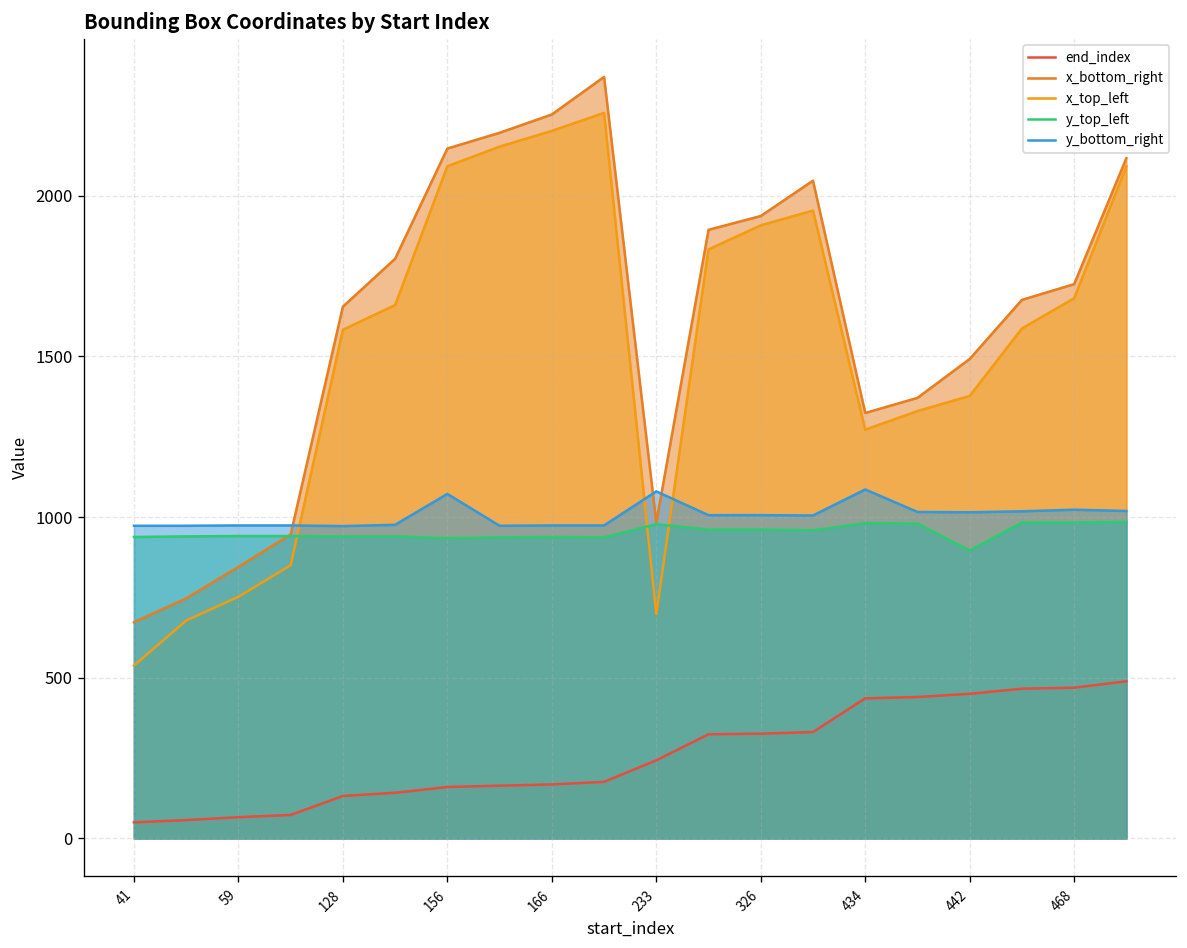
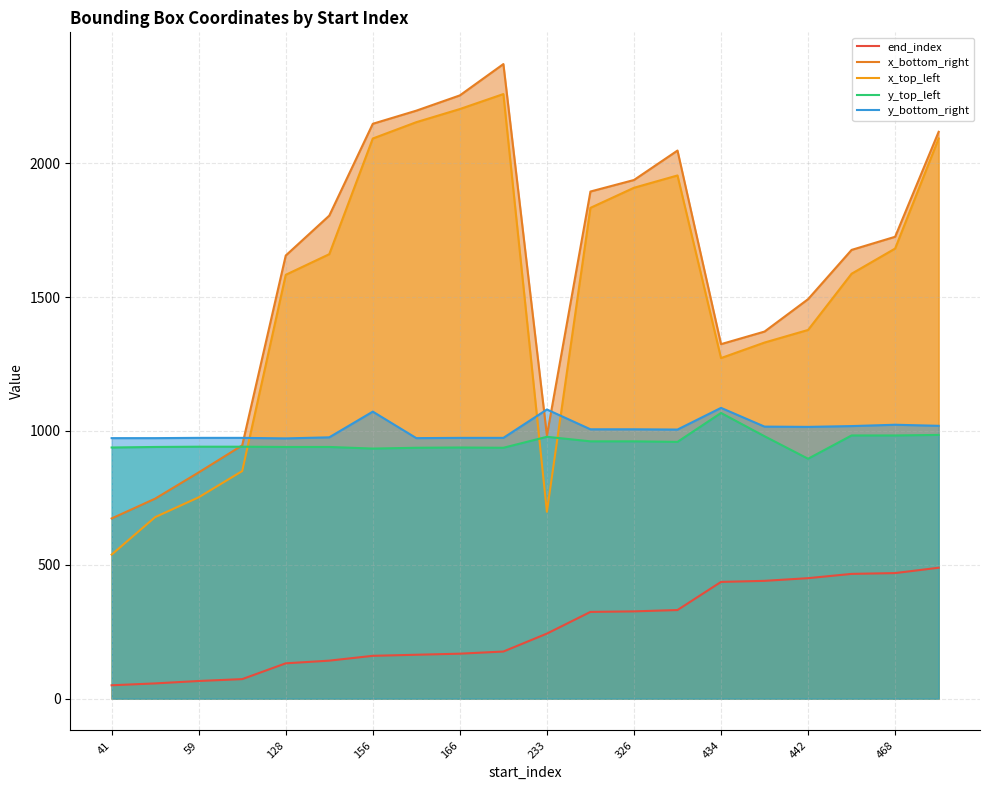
  {
    "y_top_left": {
      "41": 940,
      "59": 940,
      "128": 940,
      "156": 930,
      "166": 940,
      "326": 960,
-     "434": 980,
+     "434": 1070,
      "442": 900,
      "468": 980
    },
    "y_bottom_right": {
      "41": 970,
      "59": 970,
      "128": 970,
      "156": 1070,
      "166": 970,
      "233": 1080,
      "326": 1010,
      "434": 1090,
      "442": 1020,
      "468": 1020
    }
  }
